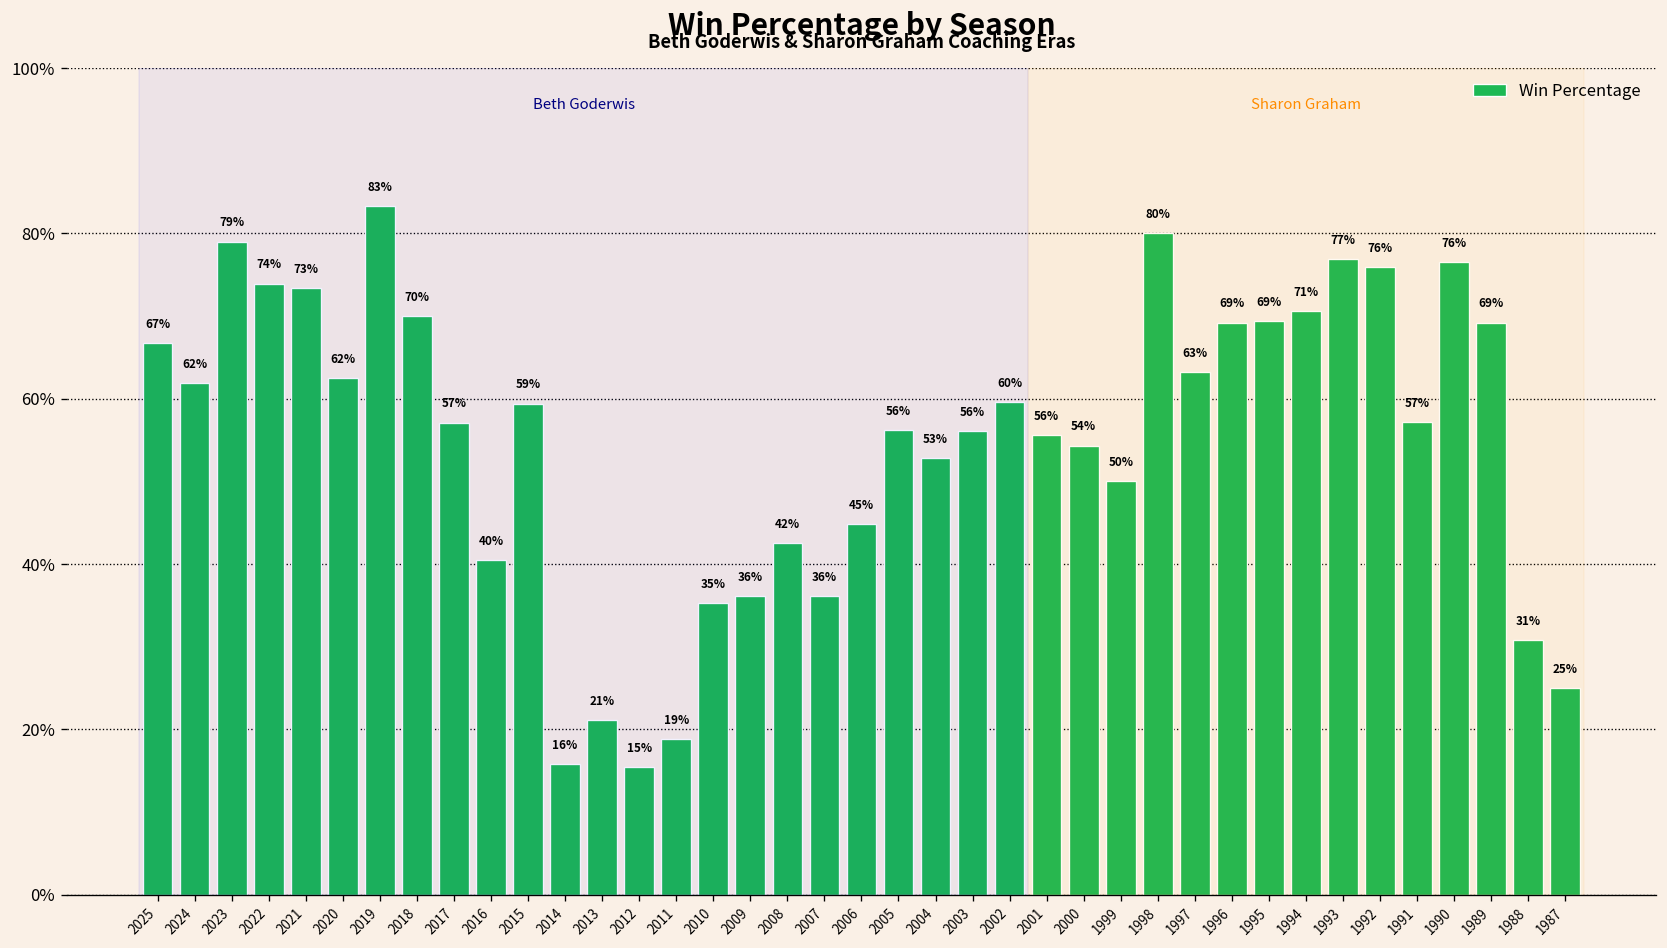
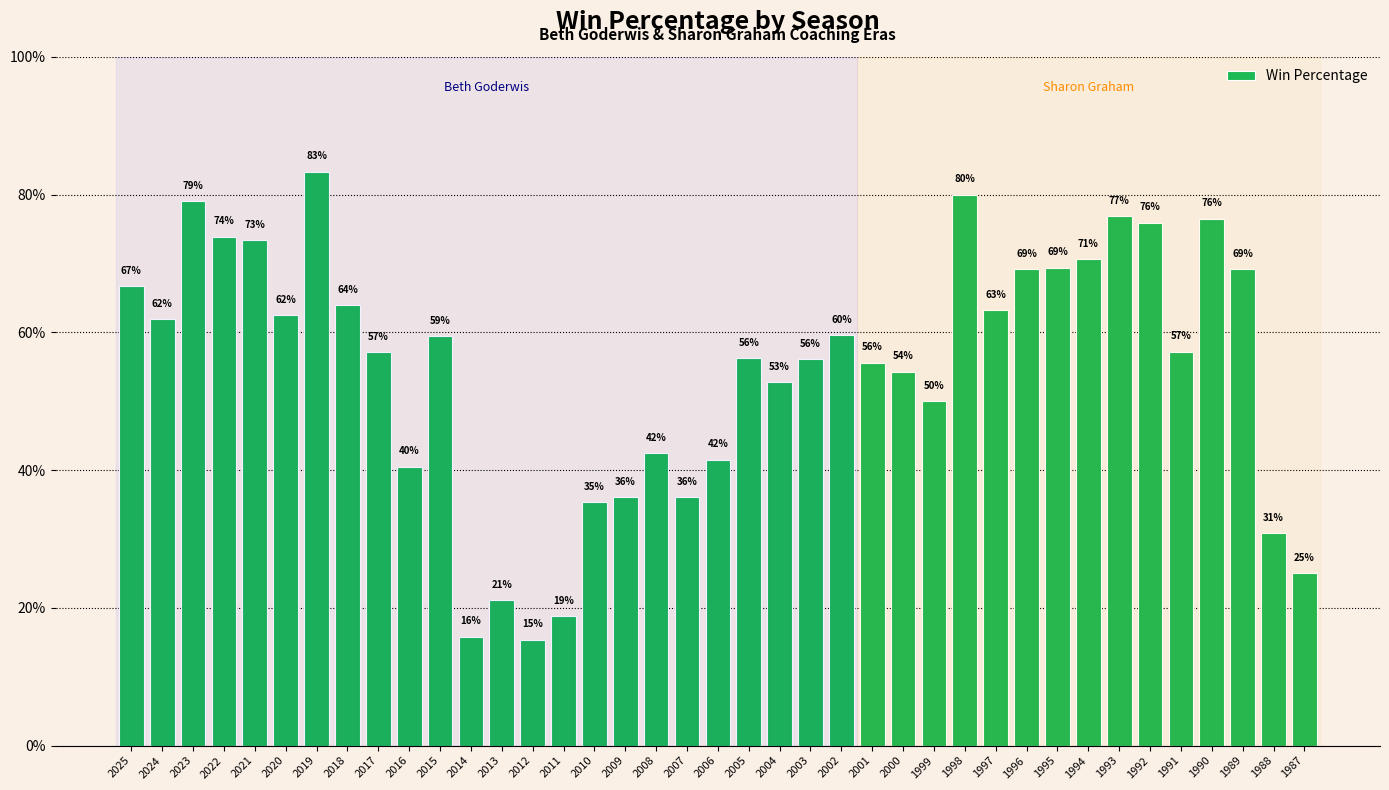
  {
    "2025": "67%",
    "2024": "62%",
    "2023": "79%",
    "2022": "74%",
    "2021": "73%",
    "2020": "62%",
    "2019": "83%",
-   "2018": "70%",
+   "2018": "64%",
    "2017": "57%",
    "2016": "40%",
    "2015": "59%",
    "2014": "16%",
    "2013": "21%",
    "2012": "15%",
    "2011": "19%",
    "2010": "35%",
    "2009": "36%",
    "2008": "42%",
    "2007": "36%",
-   "2006": "45%",
+   "2006": "42%",
    "2005": "56%",
    "2004": "53%",
    "2003": "56%",
    "2002": "60%",
    "2001": "56%",
    "2000": "54%",
    "1999": "50%",
    "1998": "80%",
    "1997": "63%",
    "1996": "69%",
    "1995": "69%",
    "1994": "71%",
    "1993": "77%",
    "1992": "76%",
    "1991": "57%",
    "1990": "76%",
    "1989": "69%",
    "1988": "31%",
    "1987": "25%"
  }
